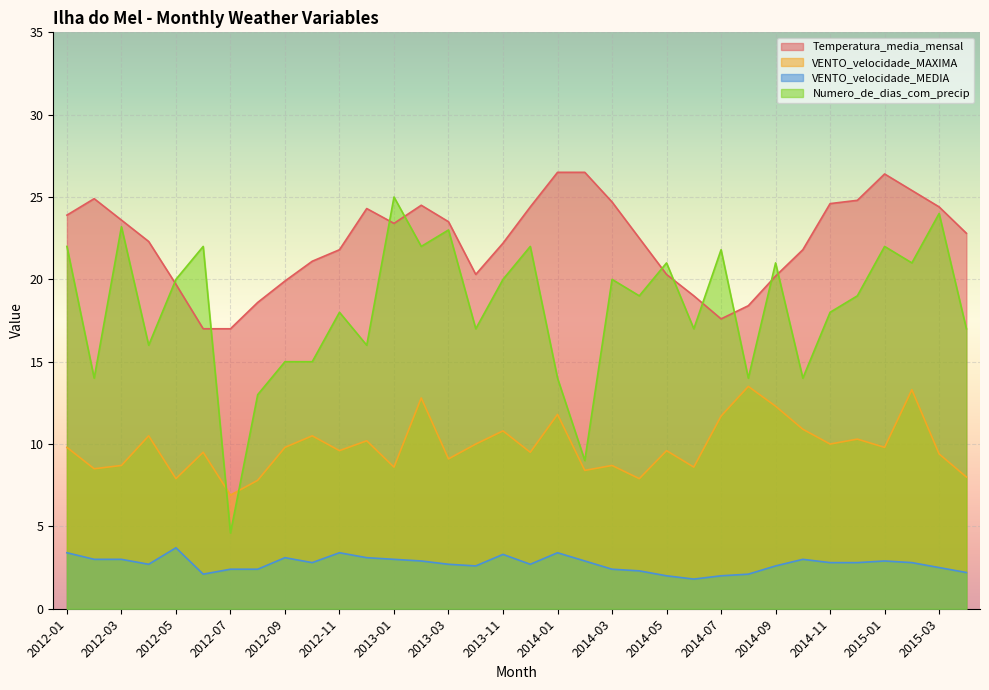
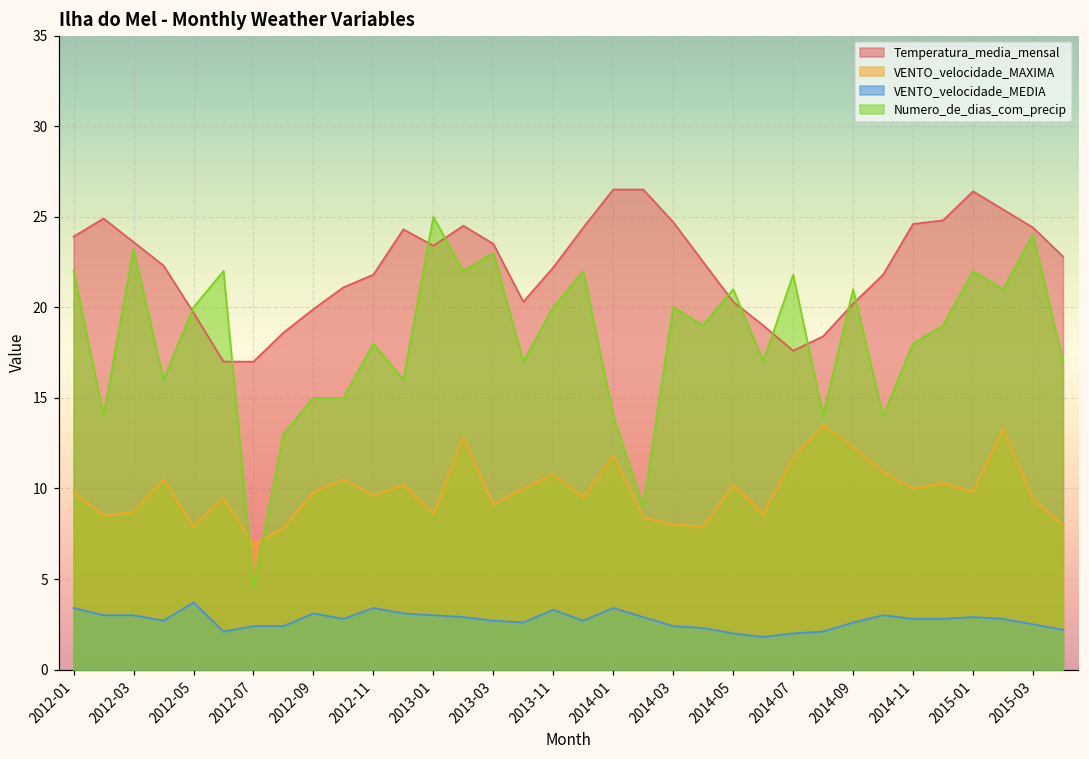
  {
    "Temperatura_media_mensal": {
      "2012-01": 23.9,
      "2012-03": 23.6,
      "2012-05": 19.7,
      "2012-07": 17.0,
      "2012-09": 19.9,
      "2012-11": 21.8,
      "2013-01": 23.4,
      "2013-03": 23.5,
      "2013-11": 22.2,
      "2014-01": 26.5,
      "2014-03": 24.7,
      "2014-05": 20.3,
      "2014-07": 17.6,
      "2014-09": 20.2,
      "2014-11": 24.6,
      "2015-01": 26.4,
      "2015-03": 24.4
    },
    "VENTO_velocidade_MAXIMA": {
      "2012-01": 9.8,
      "2012-03": 8.7,
      "2012-05": 7.9,
      "2012-07": 6.9,
      "2012-09": 9.8,
      "2012-11": 9.6,
      "2013-01": 8.6,
      "2013-03": 9.1,
      "2013-11": 10.8,
      "2014-01": 11.8,
-     "2014-03": 8.7,
-     "2014-05": 9.6,
+     "2014-03": 8.0,
+     "2014-05": 10.2,
      "2014-07": 11.7,
      "2014-09": 12.3,
      "2014-11": 10.0,
      "2015-01": 9.8,
      "2015-03": 9.4
    },
    "VENTO_velocidade_MEDIA": {
      "2012-01": 3.4,
      "2012-03": 3.0,
      "2012-05": 3.7,
      "2012-07": 2.4,
      "2012-09": 3.1,
      "2012-11": 3.4,
      "2013-01": 3.0,
      "2013-03": 2.7,
      "2013-11": 3.3,
      "2014-01": 3.4,
      "2014-03": 2.4,
      "2014-05": 2.0,
      "2014-07": 2.0,
      "2014-09": 2.6,
      "2014-11": 2.8,
      "2015-01": 2.9,
      "2015-03": 2.5
    },
    "Numero_de_dias_com_precip": {
      "2012-01": 22.0,
      "2012-03": 23.2,
      "2012-05": 20.0,
      "2012-07": 4.6,
      "2012-09": 15.0,
      "2012-11": 18.0,
      "2013-01": 25.0,
      "2013-03": 23.0,
      "2013-11": 20.0,
      "2014-01": 14.0,
      "2014-03": 20.0,
      "2014-05": 21.0,
      "2014-07": 21.8,
      "2014-09": 21.0,
      "2014-11": 18.0,
      "2015-01": 22.0,
      "2015-03": 24.0
    }
  }
